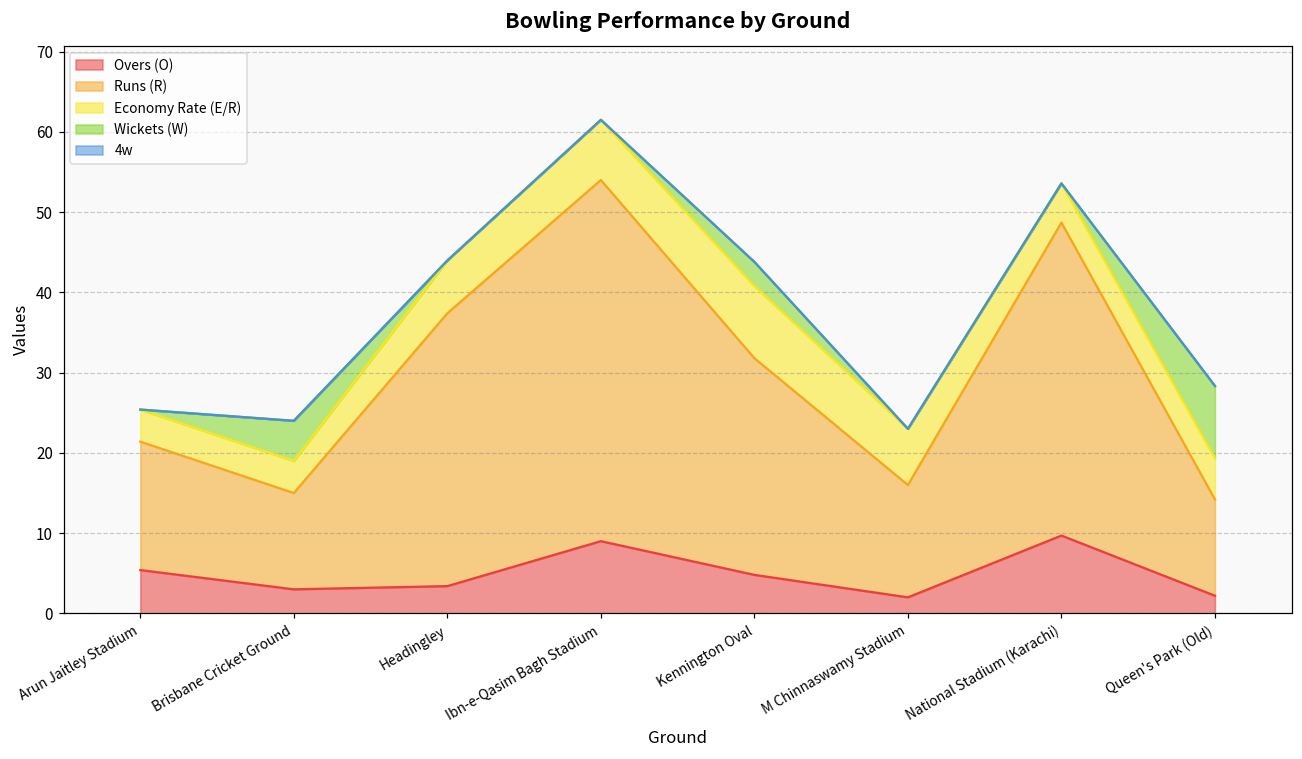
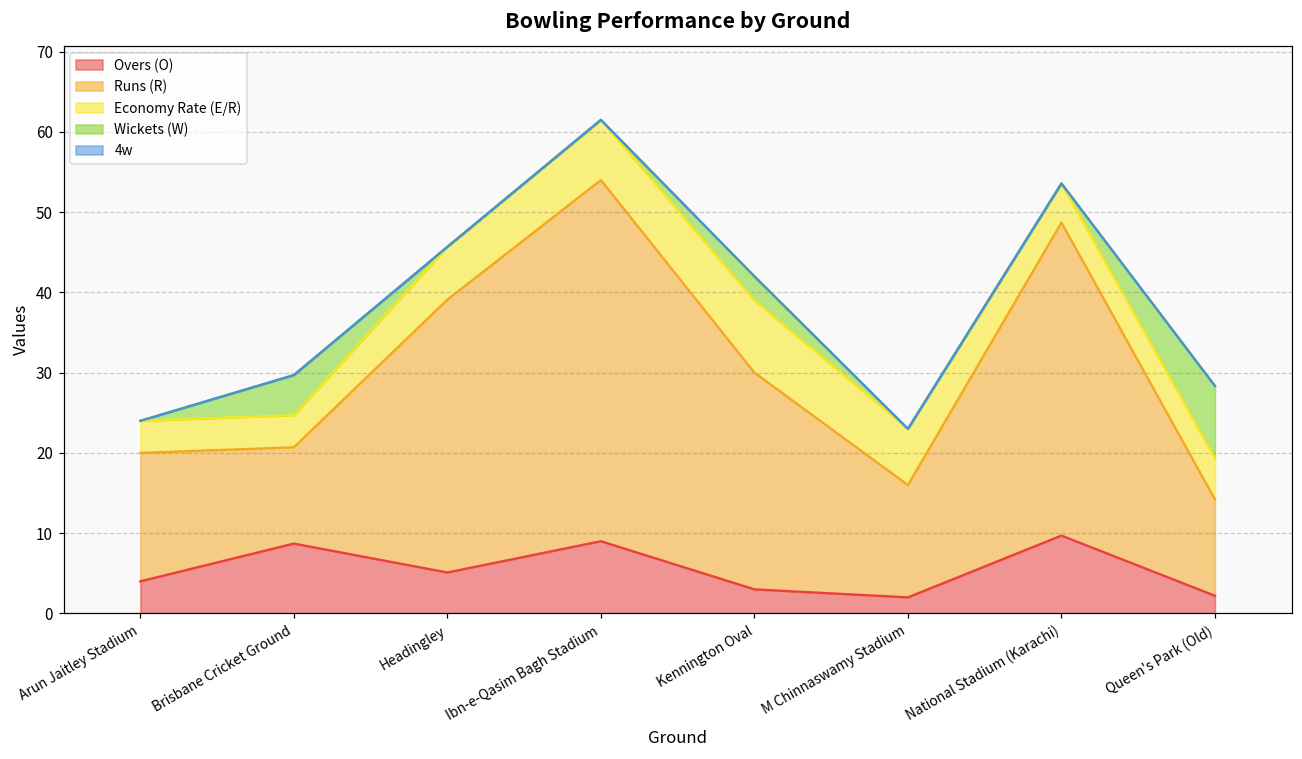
  {
    "Overs (O)": {
-     "Arun Jaitley Stadium": 5,
-     "Brisbane Cricket Ground": 3,
-     "Headingley": 3,
+     "Arun Jaitley Stadium": 4,
+     "Brisbane Cricket Ground": 9,
+     "Headingley": 5,
      "Ibn-e-Qasim Bagh Stadium": 9,
-     "Kennington Oval": 5,
+     "Kennington Oval": 3,
      "M Chinnaswamy Stadium": 2,
      "National Stadium (Karachi)": 10,
      "Queen's Park (Old)": 2
    }
  }
